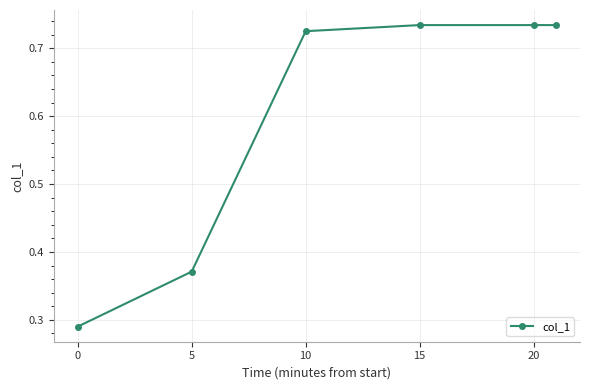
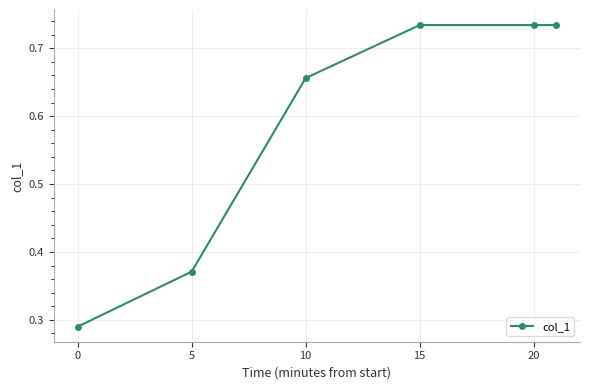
  {
    "0": 0.29,
    "5": 0.37,
-   "10": 0.73,
+   "10": 0.66,
    "15": 0.73,
    "20": 0.73
  }
